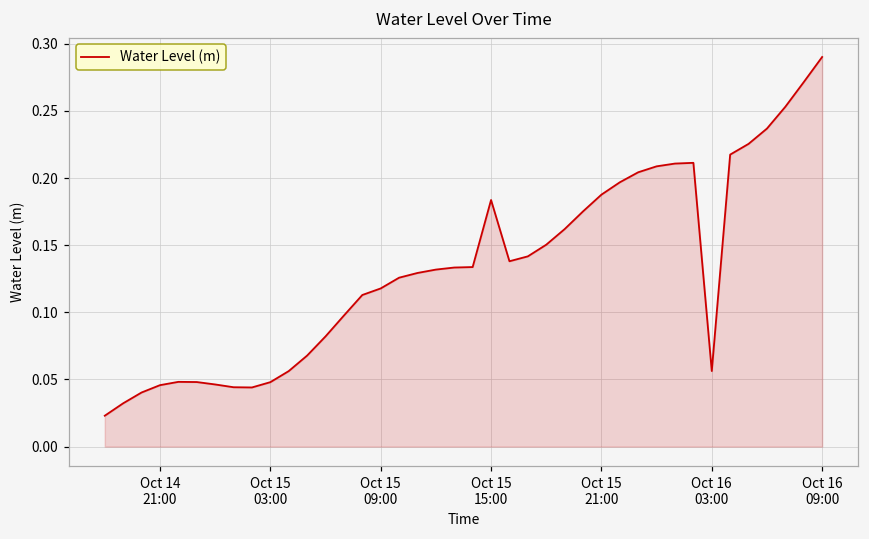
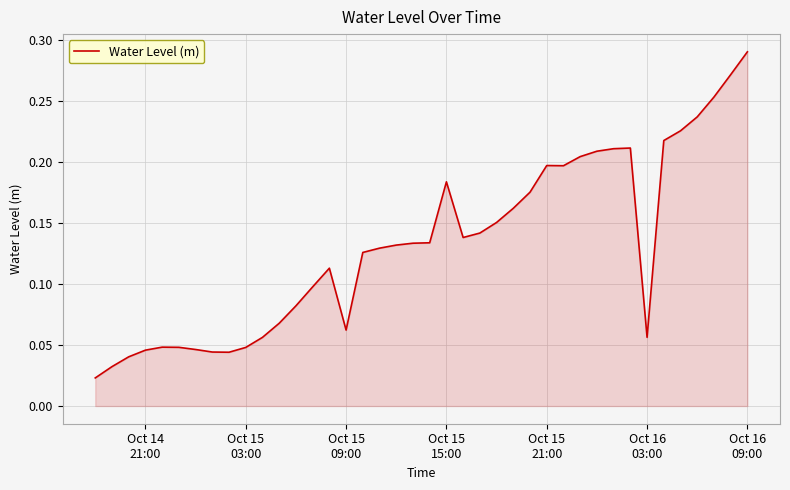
  {
    "Oct 14 21:00": 0.046,
    "Oct 15 03:00": 0.048,
-   "Oct 15 09:00": 0.118,
+   "Oct 15 09:00": 0.062,
    "Oct 15 15:00": 0.184,
-   "Oct 15 21:00": 0.188,
+   "Oct 15 21:00": 0.197,
    "Oct 16 03:00": 0.056,
    "Oct 16 09:00": 0.290
  }
